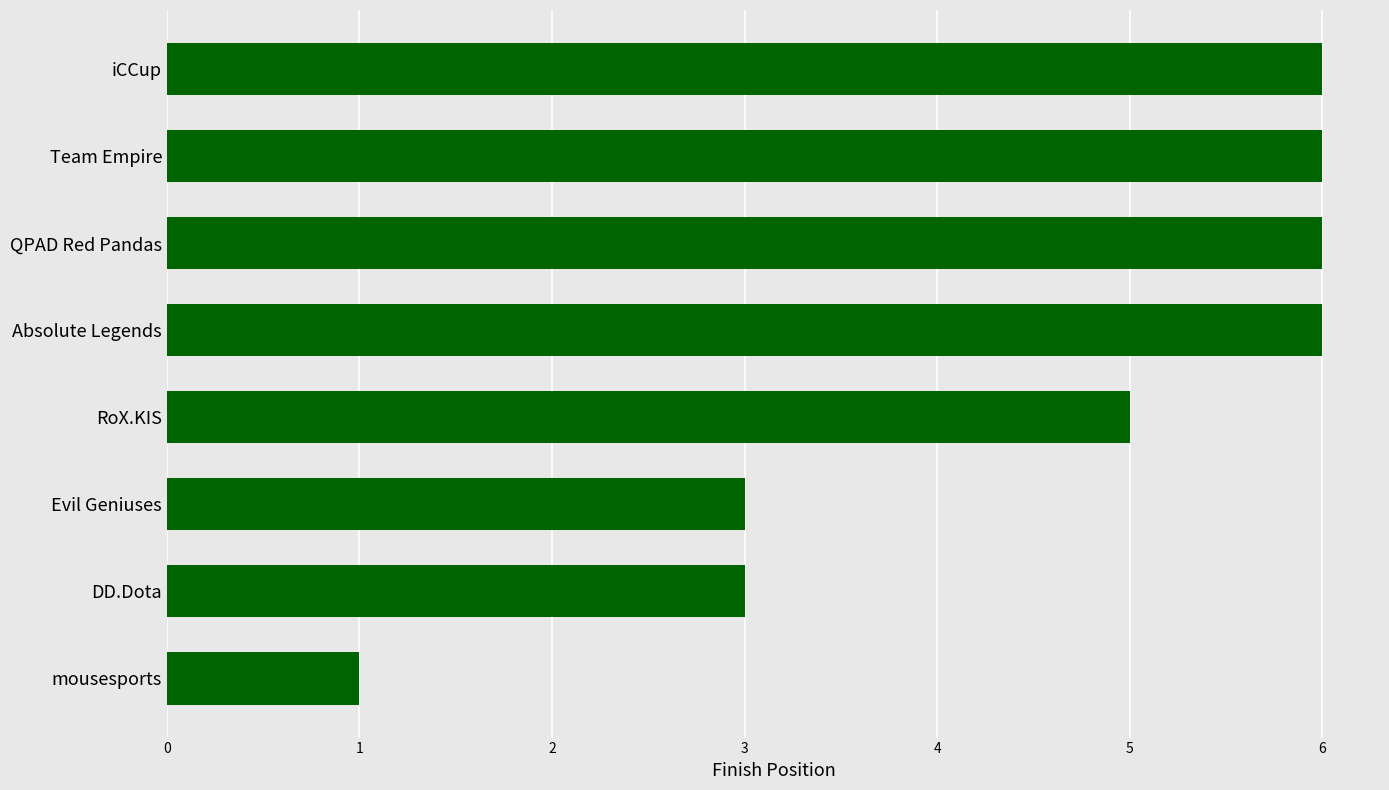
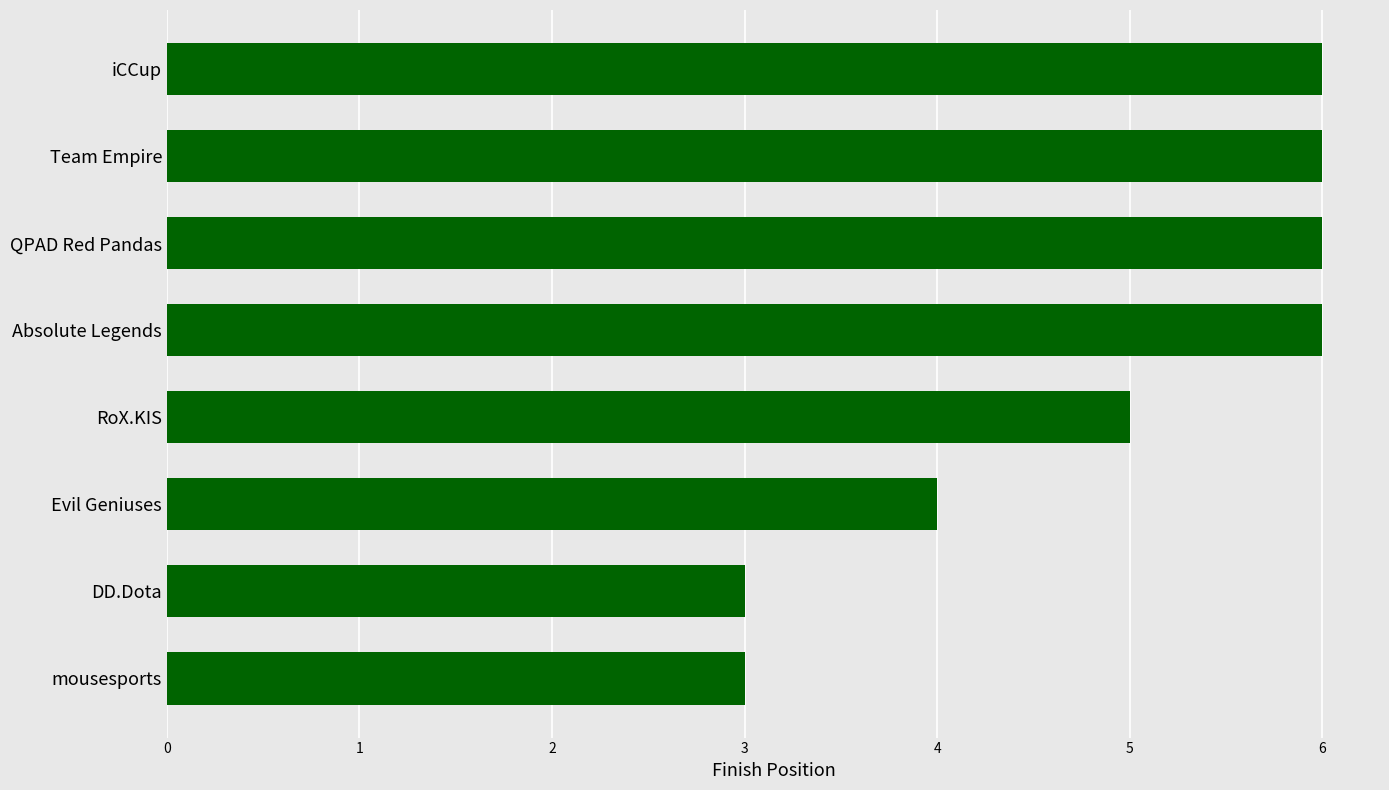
  {
    "iCCup": 6,
    "Team Empire": 6,
    "QPAD Red Pandas": 6,
    "Absolute Legends": 6,
    "RoX.KIS": 5,
-   "Evil Geniuses": 3,
+   "Evil Geniuses": 4,
    "DD.Dota": 3,
-   "mousesports": 1
+   "mousesports": 3
  }
